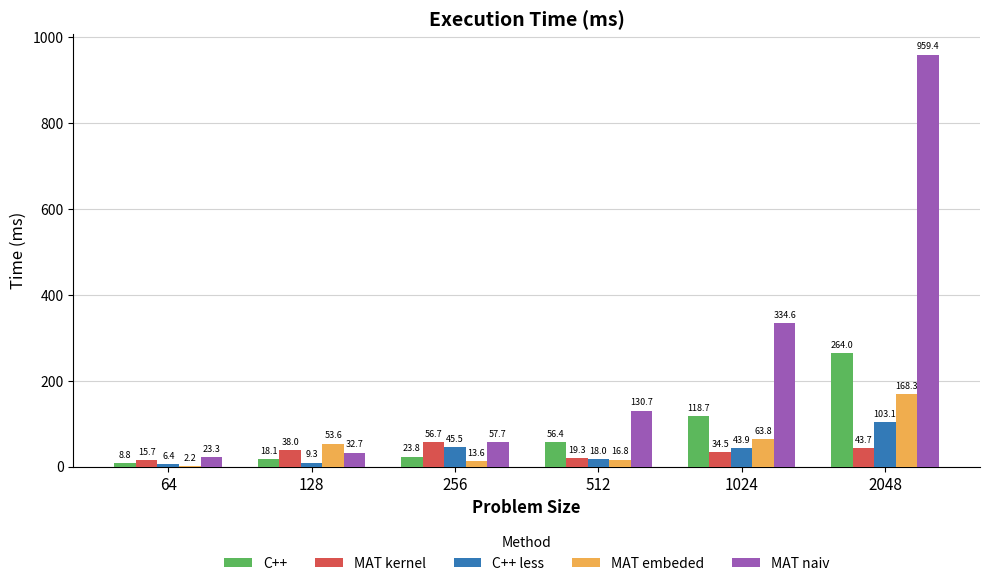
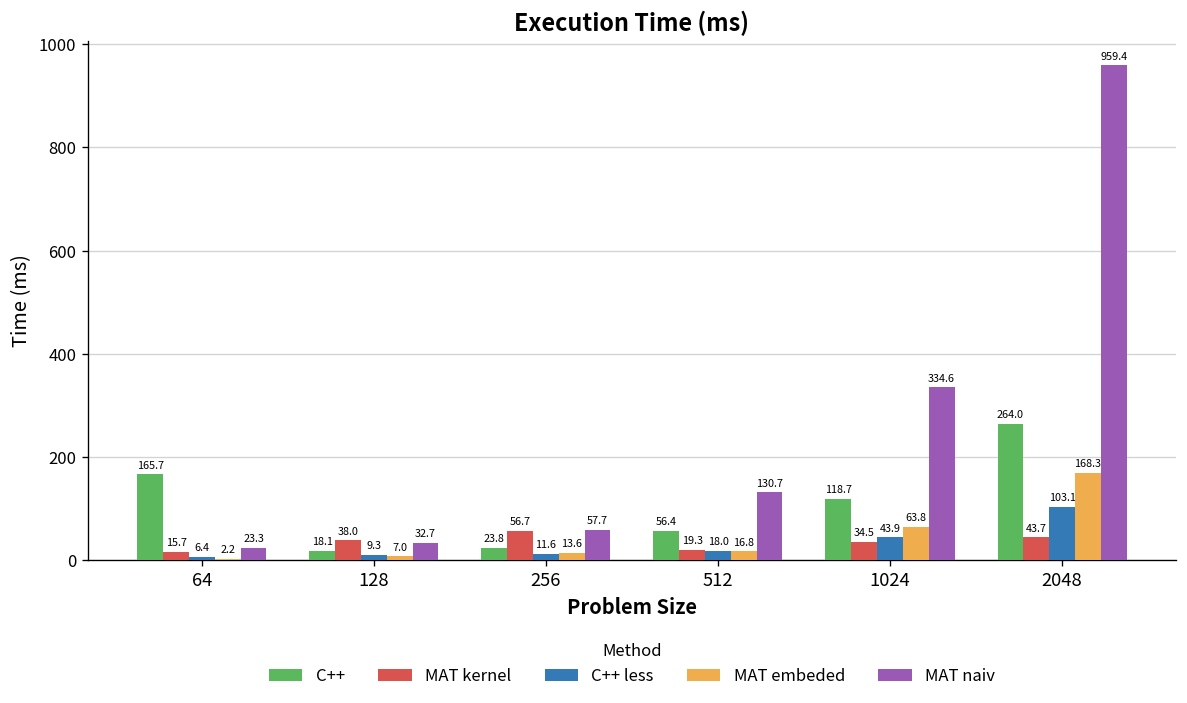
  {
    "C++": {
-     "64": 8.8,
+     "64": 165.7,
      "128": 18.1,
      "256": 23.8,
      "512": 56.4,
      "1024": 118.7,
      "2048": 264.0
    },
    "MAT kernel": {
      "64": 15.7,
      "128": 38.0,
      "256": 56.7,
      "512": 19.3,
      "1024": 34.5,
      "2048": 43.7
    },
    "C++ less": {
      "64": 6.4,
      "128": 9.3,
-     "256": 45.5,
+     "256": 11.6,
      "512": 18.0,
      "1024": 43.9,
      "2048": 103.1
    },
    "MAT embeded": {
      "64": 2.2,
-     "128": 53.6,
+     "128": 7.0,
      "256": 13.6,
      "512": 16.8,
      "1024": 63.8,
      "2048": 168.3
    },
    "MAT naiv": {
      "64": 23.3,
      "128": 32.7,
      "256": 57.7,
      "512": 130.7,
      "1024": 334.6,
      "2048": 959.4
    }
  }
